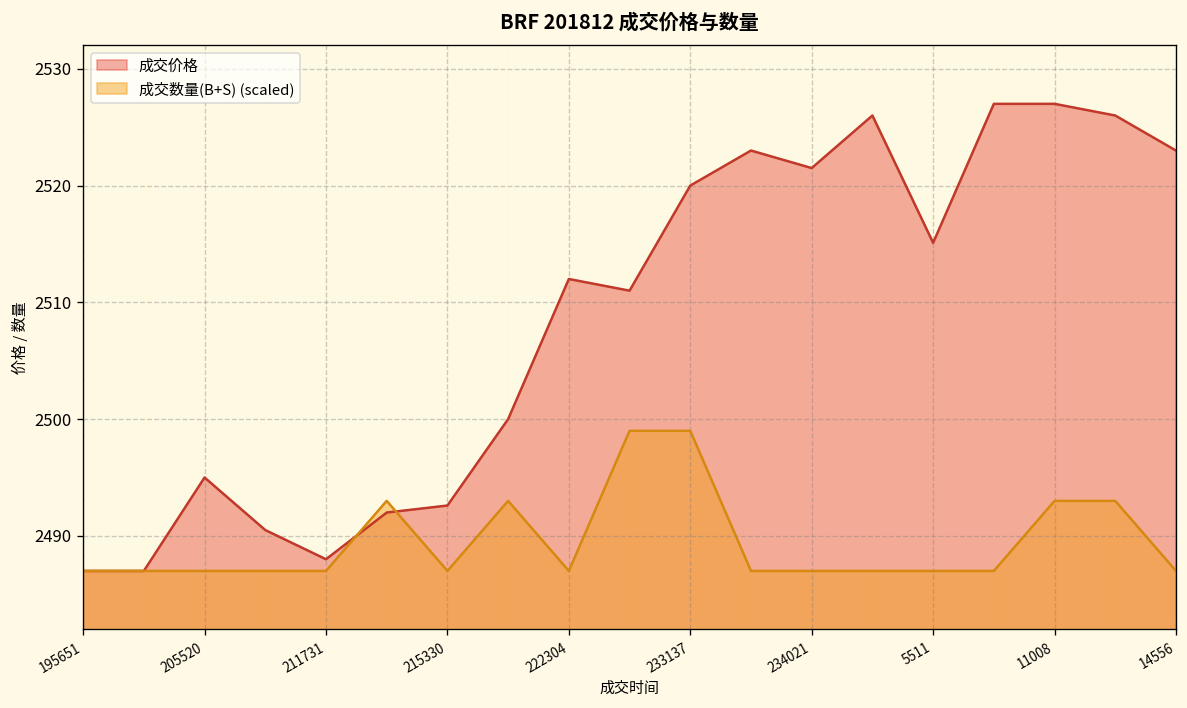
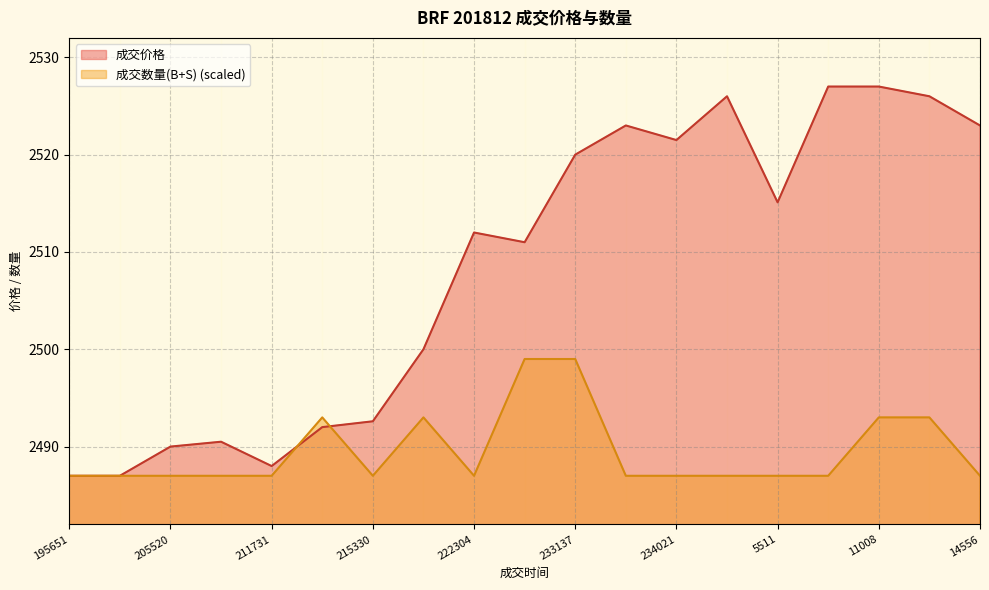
  {
    "成交价格": {
-     "205520": 2495,
+     "205520": 2490,
      "211731": 2488,
      "215330": 2493,
      "222304": 2512,
      "233137": 2520,
      "234021": 2522,
      "5511": 2515,
      "11008": 2527,
      "14556": 2523
    },
    "成交数量(B+S) (scaled)": {
      "205520": 2487,
      "211731": 2487,
      "215330": 2487,
      "222304": 2487,
      "233137": 2499,
      "234021": 2487,
      "5511": 2487,
      "11008": 2493,
      "14556": 2487
    }
  }
